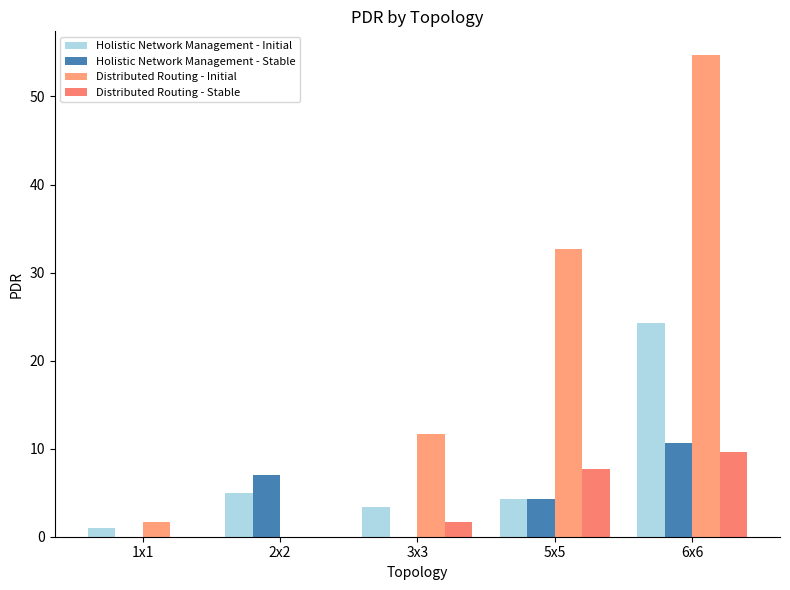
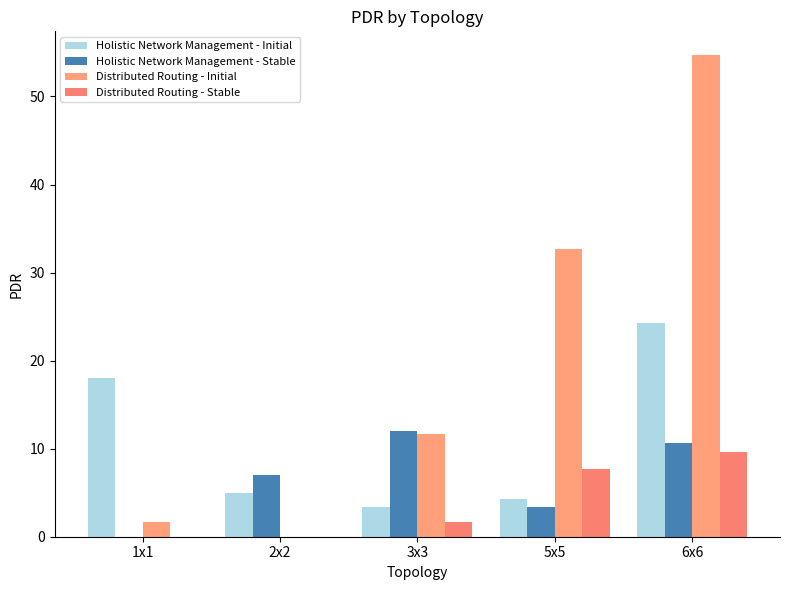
  {
    "Holistic Network Management - Initial": {
-     "1x1": 1,
+     "1x1": 18,
      "2x2": 5,
      "3x3": 3,
      "5x5": 4,
      "6x6": 24
    },
    "Holistic Network Management - Stable": {
      "1x1": 0,
      "2x2": 7,
-     "3x3": 0,
-     "5x5": 4,
+     "3x3": 12,
+     "5x5": 3,
      "6x6": 11
    }
  }
